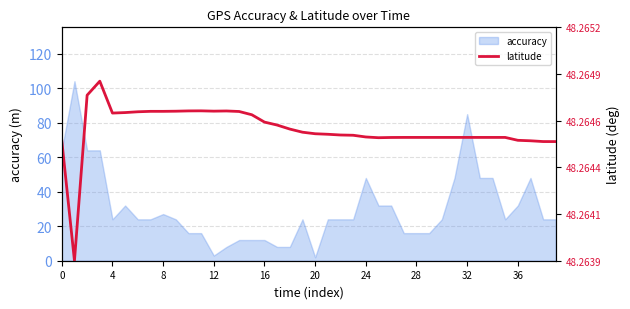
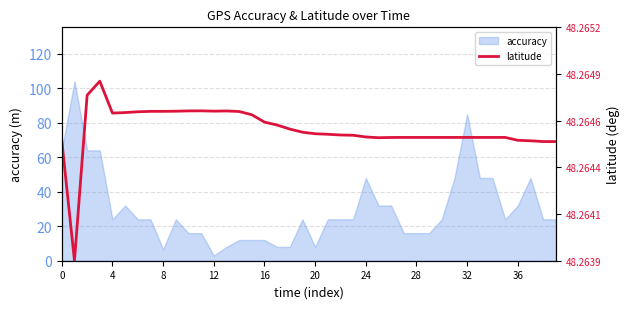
  {
    "accuracy": {
      "0": 64,
      "4": 24,
-     "8": 27,
+     "8": 7,
      "12": 3,
      "16": 12,
-     "20": 2,
+     "20": 8,
      "24": 48,
      "28": 16,
      "32": 85,
      "36": 32
    }
  }
